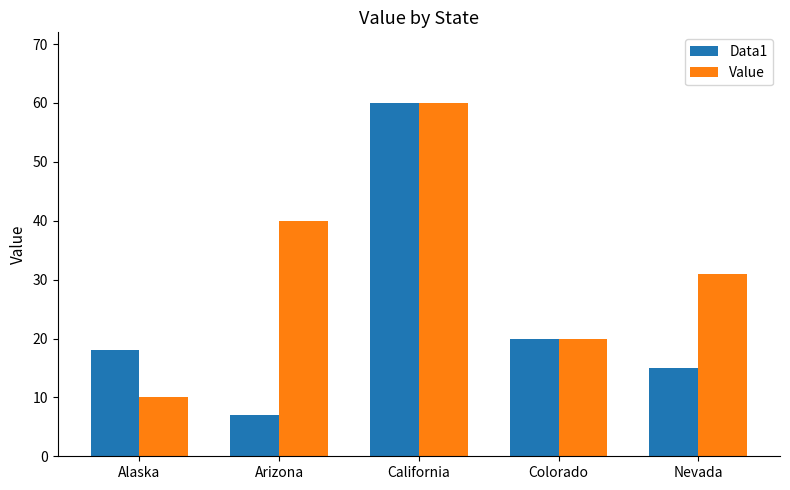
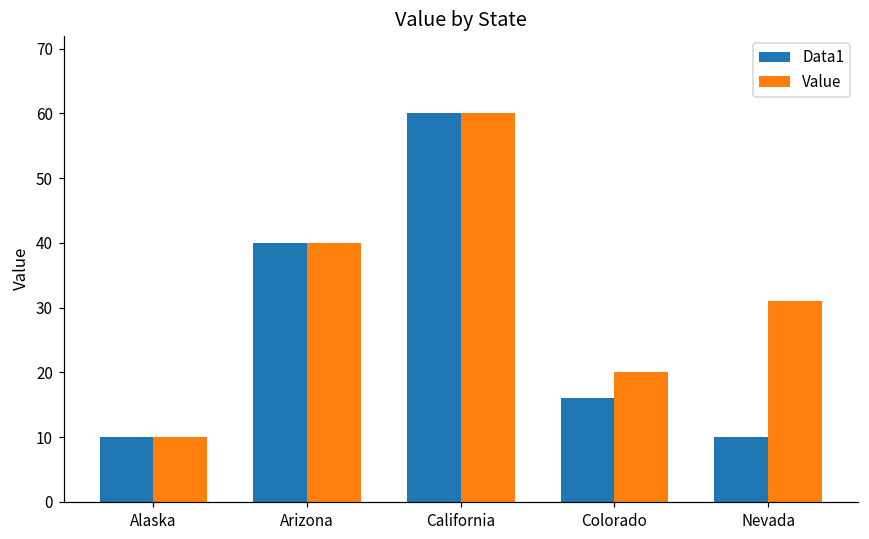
  {
    "Data1": {
-     "Alaska": 18,
-     "Arizona": 7,
+     "Alaska": 10,
+     "Arizona": 40,
      "California": 60,
-     "Colorado": 20,
-     "Nevada": 15
+     "Colorado": 16,
+     "Nevada": 10
    },
    "Value": {
      "Alaska": 10,
      "Arizona": 40,
      "California": 60,
      "Colorado": 20,
      "Nevada": 31
    }
  }
